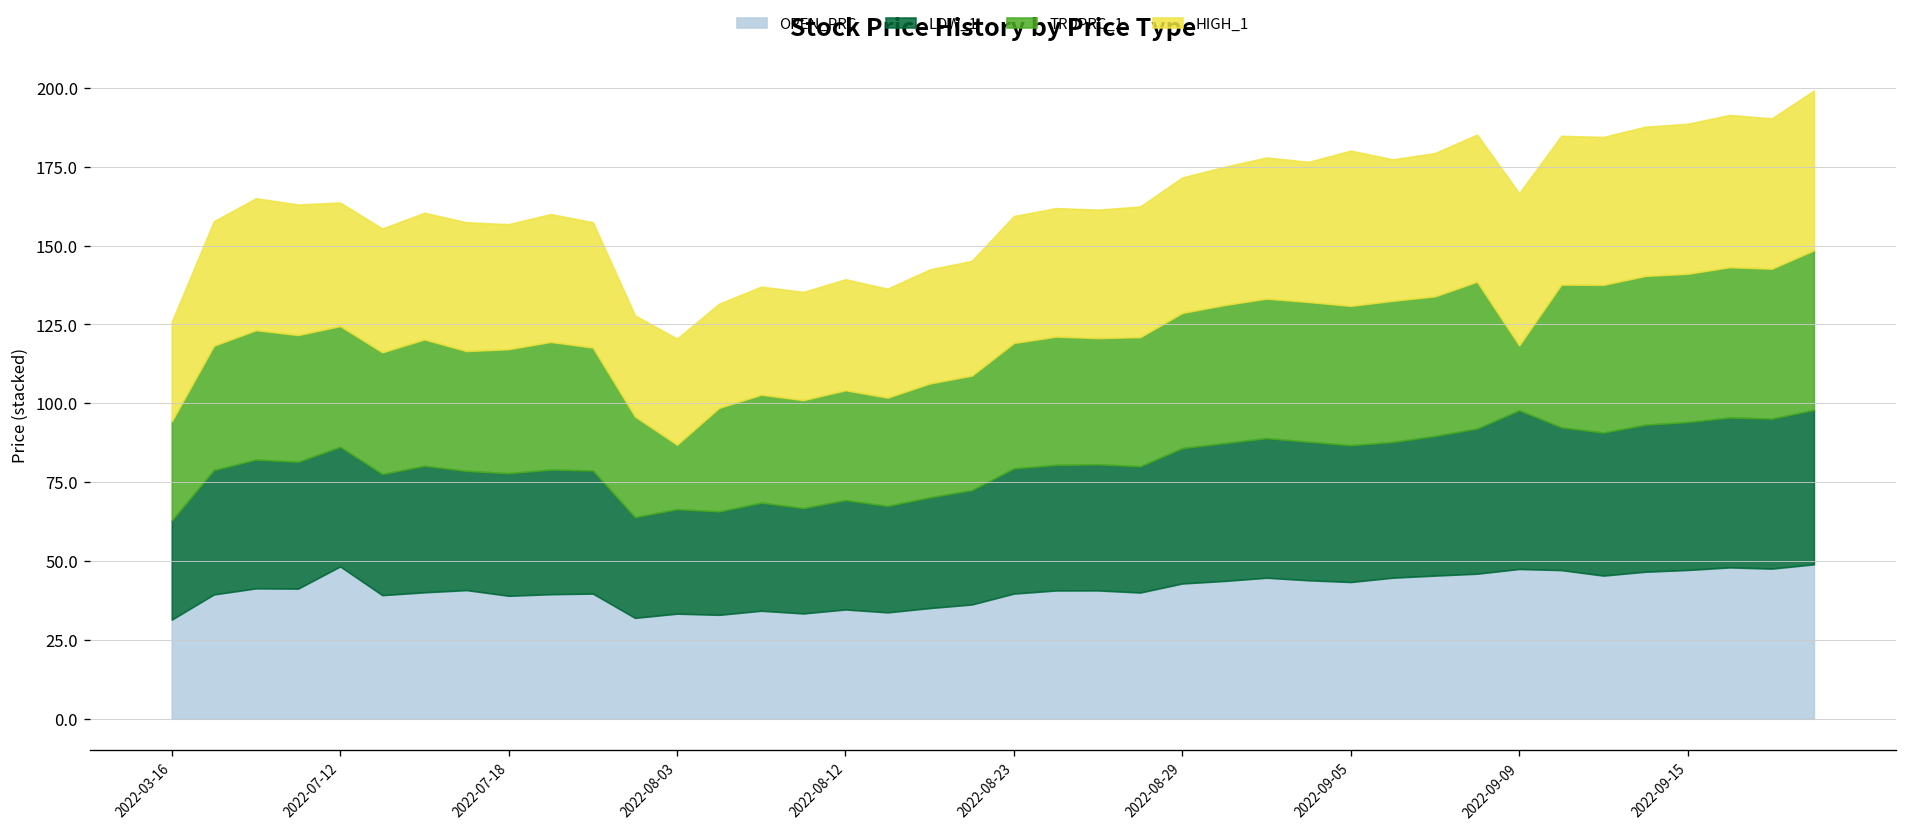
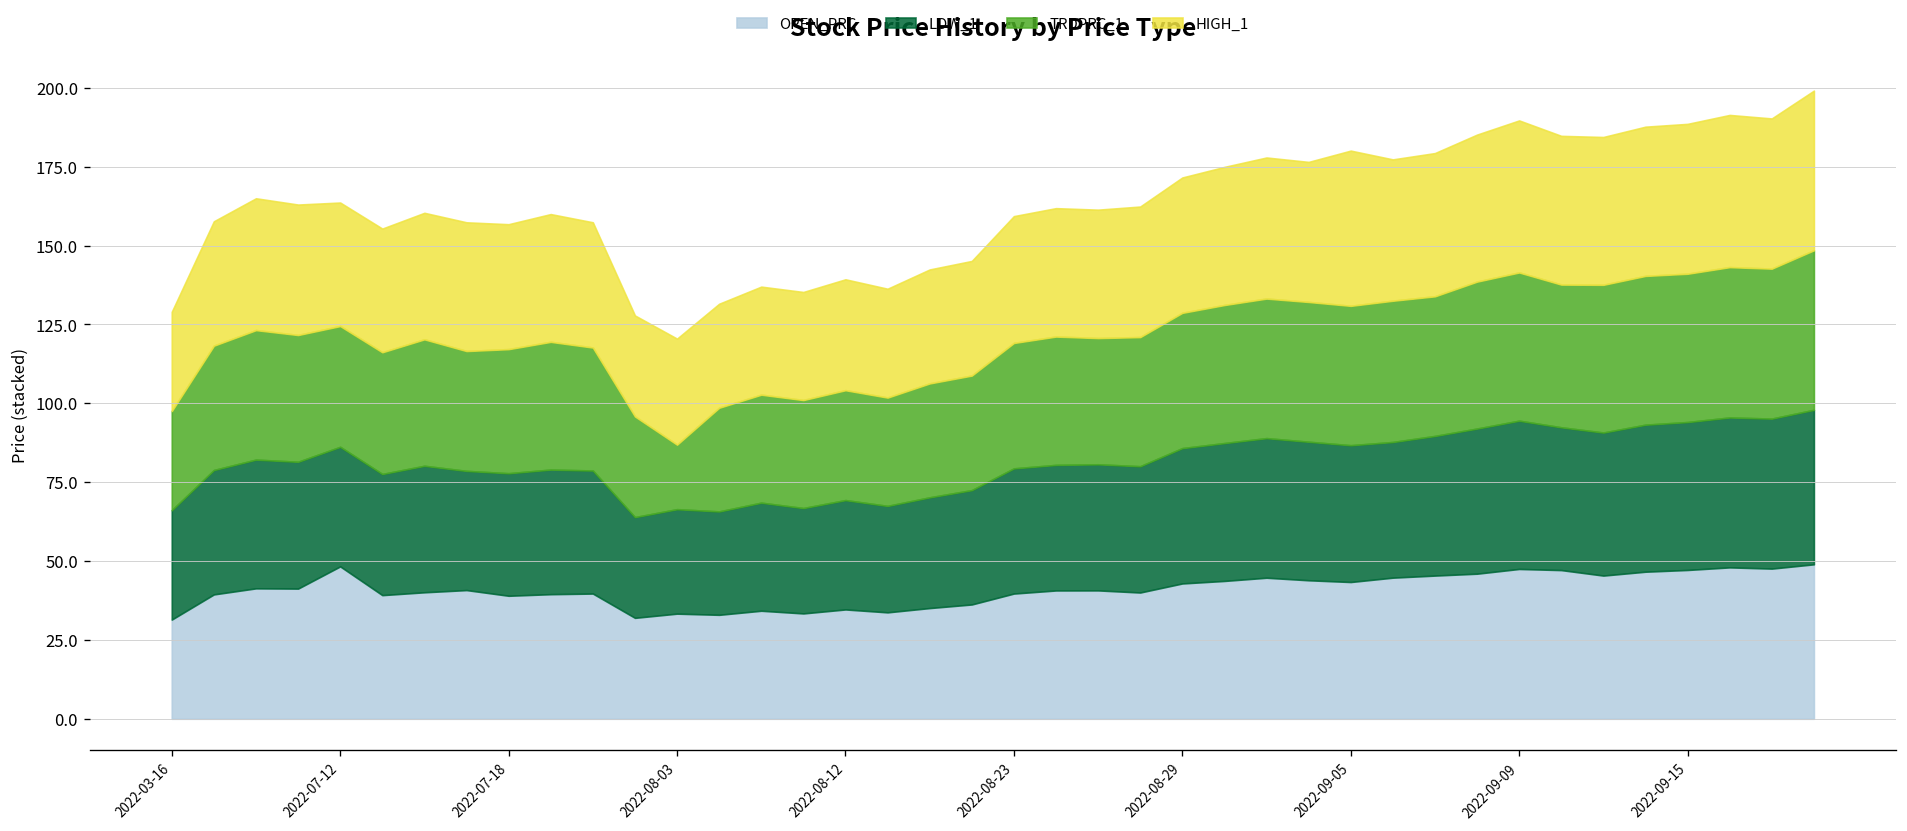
  {
    "OPEN_PRC": {
      "2022-03-16": 31,
      "2022-07-12": 48,
      "2022-07-18": 39,
      "2022-08-03": 33,
      "2022-08-12": 35,
      "2022-08-23": 40,
      "2022-08-29": 43,
      "2022-09-05": 43,
      "2022-09-09": 48,
      "2022-09-15": 47
    },
    "LOW_1": {
-     "2022-03-16": 31,
+     "2022-03-16": 35,
      "2022-07-12": 38,
      "2022-07-18": 39,
      "2022-08-03": 33,
      "2022-08-12": 35,
      "2022-08-23": 40,
      "2022-08-29": 43,
      "2022-09-05": 43,
-     "2022-09-09": 50,
+     "2022-09-09": 47,
      "2022-09-15": 47
    },
    "TRDPRC_1": {
      "2022-03-16": 31,
      "2022-07-12": 38,
      "2022-07-18": 39,
      "2022-08-03": 20,
      "2022-08-12": 35,
      "2022-08-23": 40,
      "2022-08-29": 43,
      "2022-09-05": 44,
-     "2022-09-09": 21,
+     "2022-09-09": 47,
      "2022-09-15": 47
    },
    "HIGH_1": {
      "2022-03-16": 31,
      "2022-07-12": 39,
      "2022-07-18": 40,
      "2022-08-03": 34,
      "2022-08-12": 35,
      "2022-08-23": 40,
      "2022-08-29": 43,
      "2022-09-05": 49,
      "2022-09-09": 48,
      "2022-09-15": 48
    }
  }
